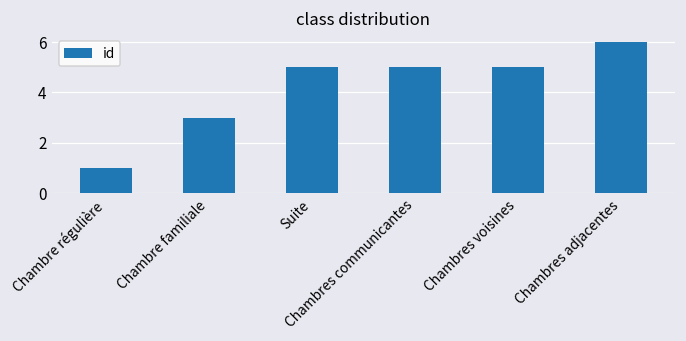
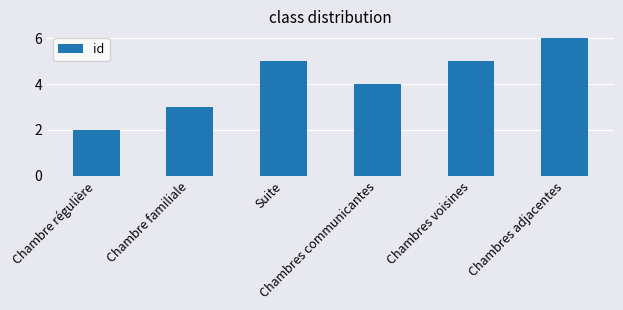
  {
-   "Chambre régulière": 1,
+   "Chambre régulière": 2,
    "Chambre familiale": 3,
    "Suite": 5,
-   "Chambres communicantes": 5,
+   "Chambres communicantes": 4,
    "Chambres voisines": 5,
    "Chambres adjacentes": 6
  }
